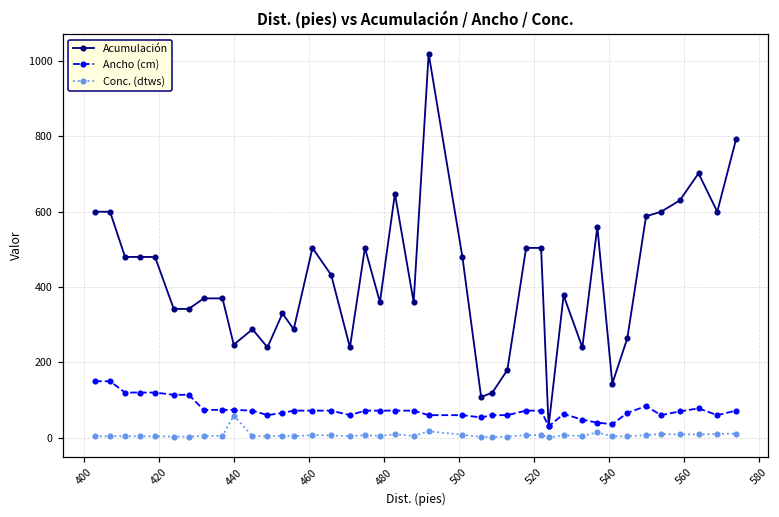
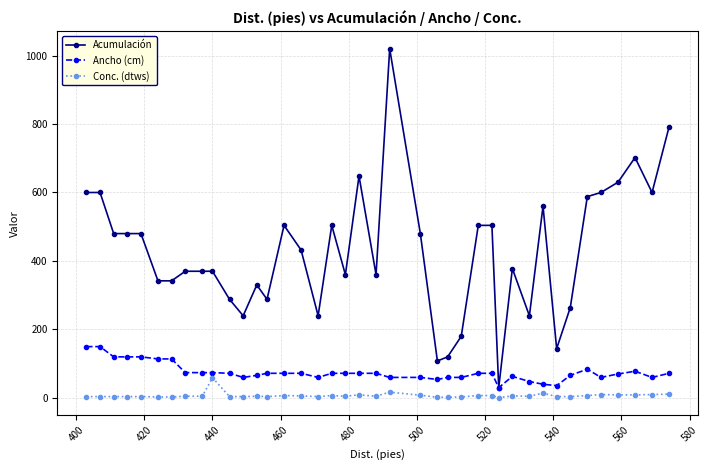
  {
    "Acumulación": {
-     "440": 250
+     "440": 370
    },
    "Ancho (cm)": {
      "440": 70
    },
    "Conc. (dtws)": {
      "440": 60
    }
  }
